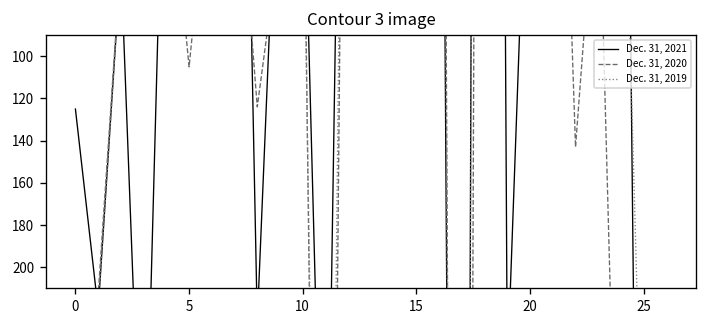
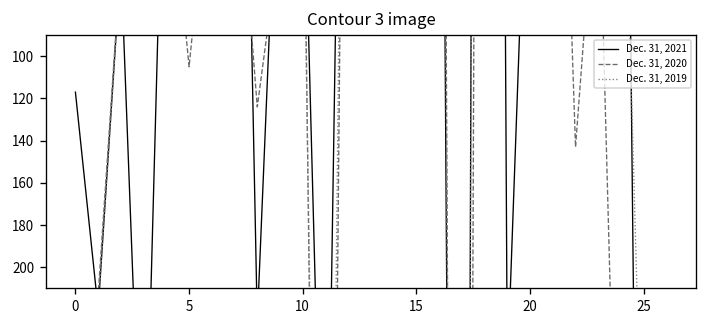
  {
    "Dec. 31, 2021": {
-     "0": 125
+     "0": 117
    }
  }
